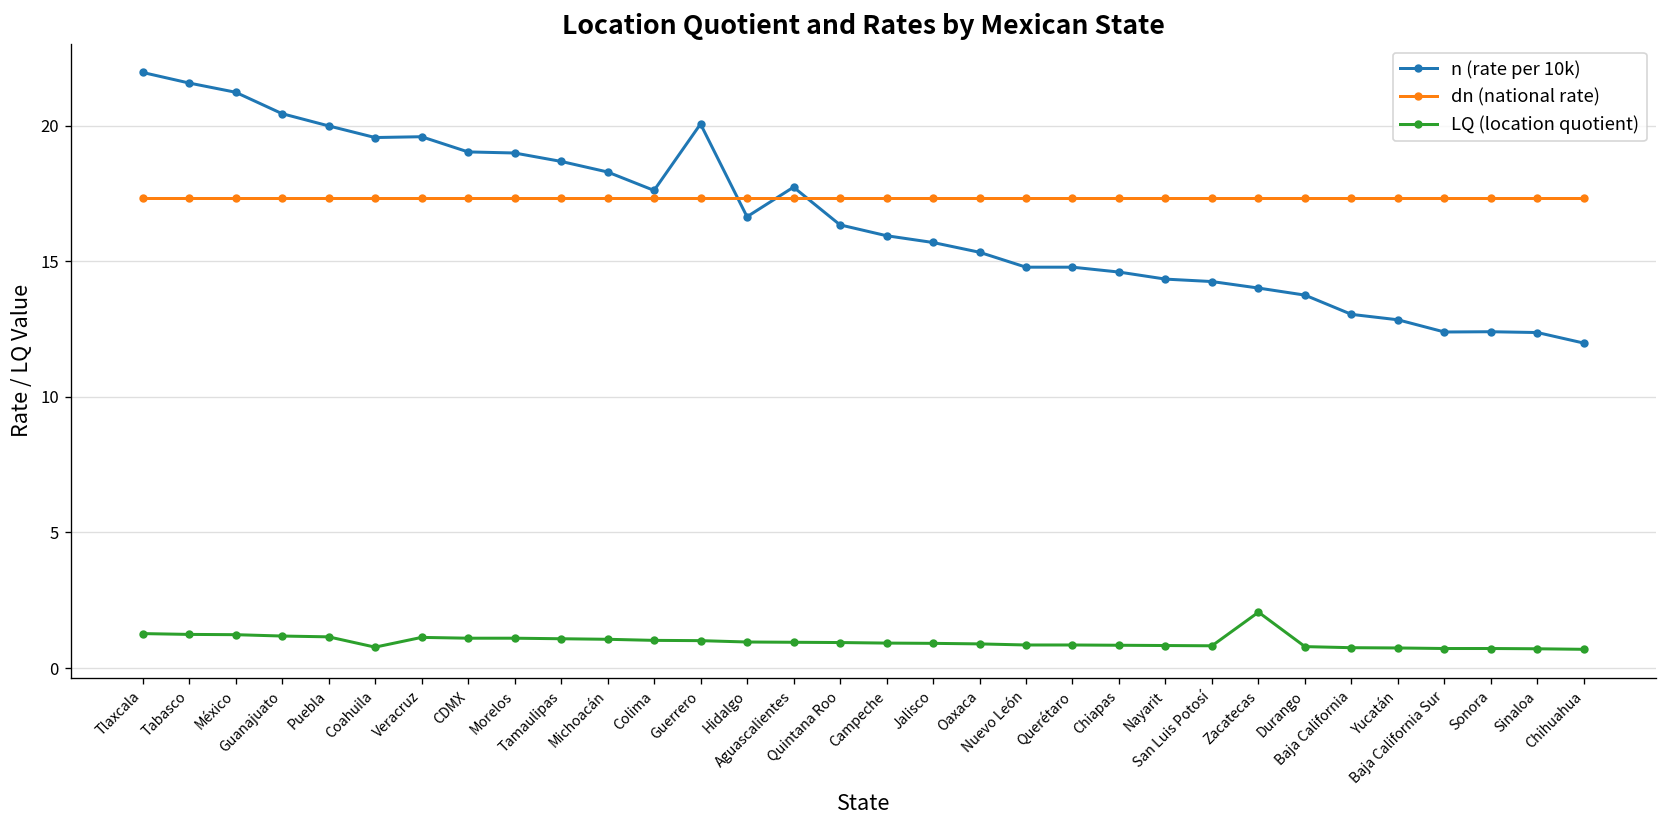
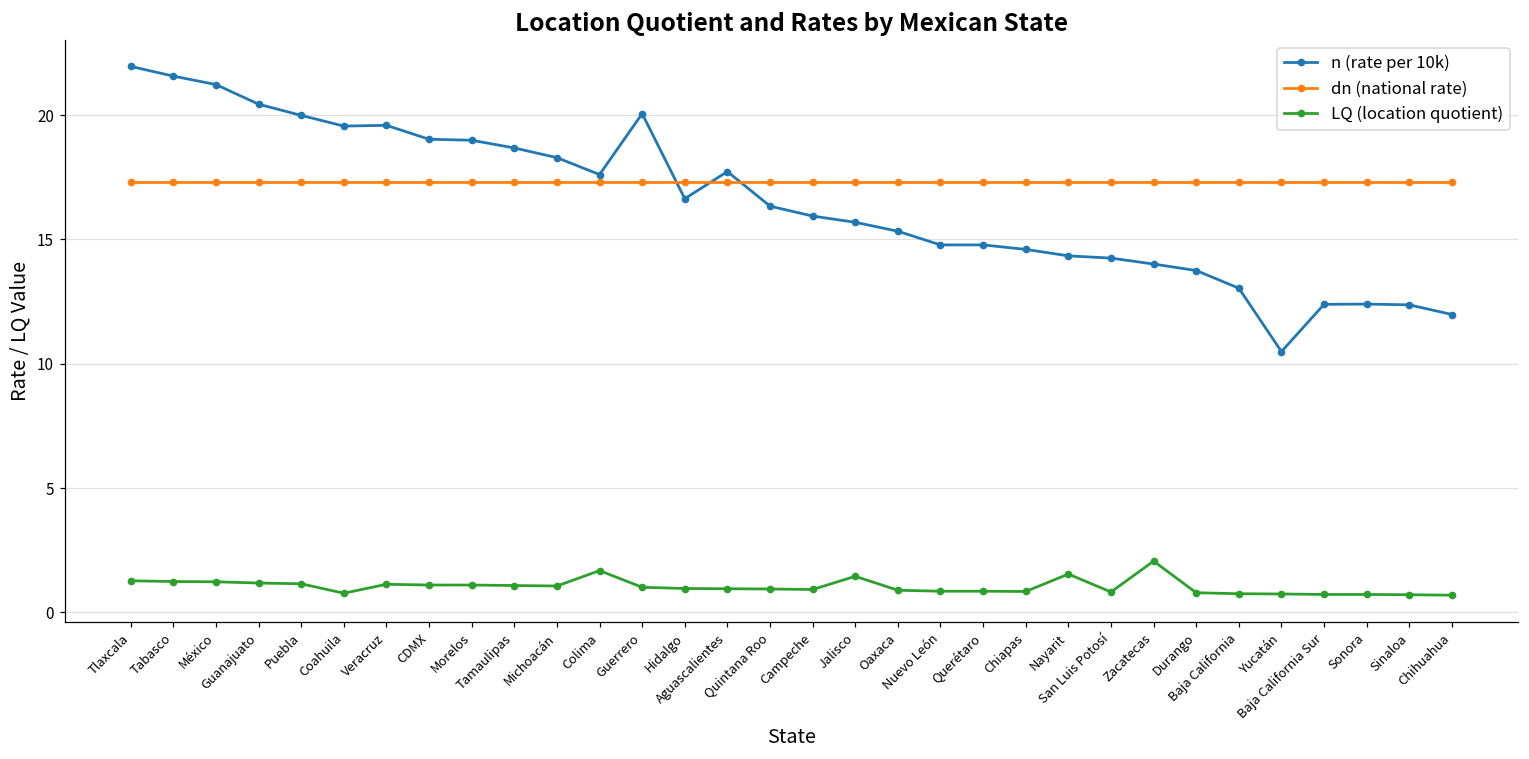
  {
    "n (rate per 10k)": {
      "Tlaxcala": 22.0,
      "Tabasco": 21.6,
      "México": 21.2,
      "Guanajuato": 20.4,
      "Puebla": 20.0,
      "Coahuila": 19.6,
      "Veracruz": 19.6,
      "CDMX": 19.0,
      "Morelos": 19.0,
      "Tamaulipas": 18.7,
      "Michoacán": 18.3,
      "Colima": 17.6,
      "Guerrero": 20.1,
      "Hidalgo": 16.6,
      "Aguascalientes": 17.7,
      "Quintana Roo": 16.3,
      "Campeche": 15.9,
      "Jalisco": 15.7,
      "Oaxaca": 15.3,
      "Nuevo León": 14.8,
      "Querétaro": 14.8,
      "Chiapas": 14.6,
      "Nayarit": 14.3,
      "San Luis Potosí": 14.3,
      "Zacatecas": 14.0,
      "Durango": 13.8,
      "Baja California": 13.0,
-     "Yucatán": 12.8,
+     "Yucatán": 10.5,
      "Baja California Sur": 12.4,
      "Sonora": 12.4,
      "Sinaloa": 12.4,
      "Chihuahua": 12.0
    },
    "dn (national rate)": {
      "Tlaxcala": 17.3,
      "Tabasco": 17.3,
      "México": 17.3,
      "Guanajuato": 17.3,
      "Puebla": 17.3,
      "Coahuila": 17.3,
      "Veracruz": 17.3,
      "CDMX": 17.3,
      "Morelos": 17.3,
      "Tamaulipas": 17.3,
      "Michoacán": 17.3,
      "Colima": 17.3,
      "Guerrero": 17.3,
      "Hidalgo": 17.3,
      "Aguascalientes": 17.3,
      "Quintana Roo": 17.3,
      "Campeche": 17.3,
      "Jalisco": 17.3,
      "Oaxaca": 17.3,
      "Nuevo León": 17.3,
      "Querétaro": 17.3,
      "Chiapas": 17.3,
      "Nayarit": 17.3,
      "San Luis Potosí": 17.3,
      "Zacatecas": 17.3,
      "Durango": 17.3,
      "Baja California": 17.3,
      "Yucatán": 17.3,
      "Baja California Sur": 17.3,
      "Sonora": 17.3,
      "Sinaloa": 17.3,
      "Chihuahua": 17.3
    },
    "LQ (location quotient)": {
      "Tlaxcala": 1.3,
      "Tabasco": 1.2,
      "México": 1.2,
      "Guanajuato": 1.2,
      "Puebla": 1.2,
      "Coahuila": 0.8,
      "Veracruz": 1.1,
      "CDMX": 1.1,
      "Morelos": 1.1,
      "Tamaulipas": 1.1,
      "Michoacán": 1.1,
-     "Colima": 1.0,
+     "Colima": 1.7,
      "Guerrero": 1.0,
      "Hidalgo": 1.0,
      "Aguascalientes": 1.0,
      "Quintana Roo": 0.9,
      "Campeche": 0.9,
-     "Jalisco": 0.9,
+     "Jalisco": 1.5,
      "Oaxaca": 0.9,
      "Nuevo León": 0.9,
      "Querétaro": 0.9,
      "Chiapas": 0.8,
-     "Nayarit": 0.8,
+     "Nayarit": 1.5,
      "San Luis Potosí": 0.8,
      "Zacatecas": 2.1,
      "Durango": 0.8,
      "Baja California": 0.8,
      "Yucatán": 0.7,
      "Baja California Sur": 0.7,
      "Sonora": 0.7,
      "Sinaloa": 0.7,
      "Chihuahua": 0.7
    }
  }
